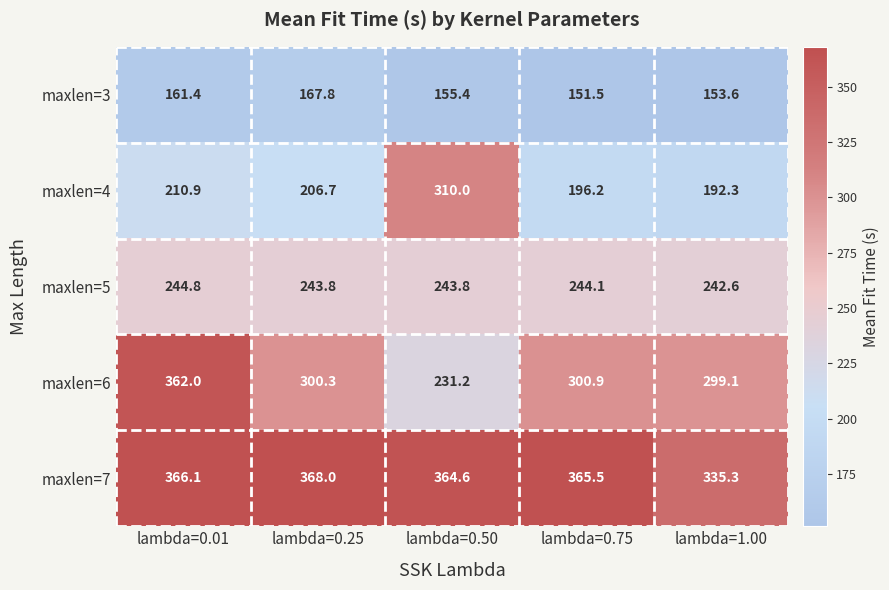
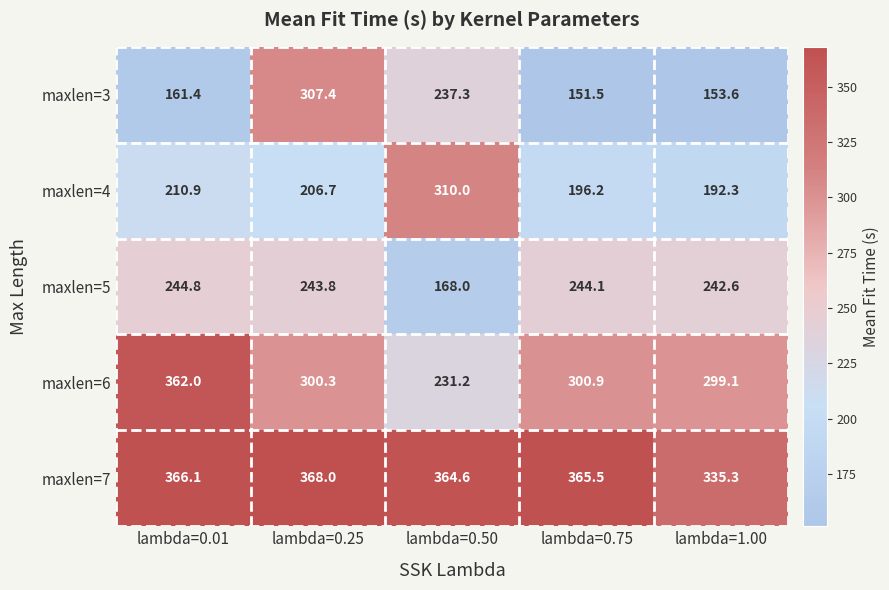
  {
    "maxlen=3": {
      "lambda=0.01": 161.4,
-     "lambda=0.25": 167.8,
-     "lambda=0.50": 155.4,
+     "lambda=0.25": 307.4,
+     "lambda=0.50": 237.3,
      "lambda=0.75": 151.5,
      "lambda=1.00": 153.6
    },
    "maxlen=4": {
      "lambda=0.01": 210.9,
      "lambda=0.25": 206.7,
      "lambda=0.50": 310.0,
      "lambda=0.75": 196.2,
      "lambda=1.00": 192.3
    },
    "maxlen=5": {
      "lambda=0.01": 244.8,
      "lambda=0.25": 243.8,
-     "lambda=0.50": 243.8,
+     "lambda=0.50": 168.0,
      "lambda=0.75": 244.1,
      "lambda=1.00": 242.6
    },
    "maxlen=6": {
      "lambda=0.01": 362.0,
      "lambda=0.25": 300.3,
      "lambda=0.50": 231.2,
      "lambda=0.75": 300.9,
      "lambda=1.00": 299.1
    },
    "maxlen=7": {
      "lambda=0.01": 366.1,
      "lambda=0.25": 368.0,
      "lambda=0.50": 364.6,
      "lambda=0.75": 365.5,
      "lambda=1.00": 335.3
    }
  }
